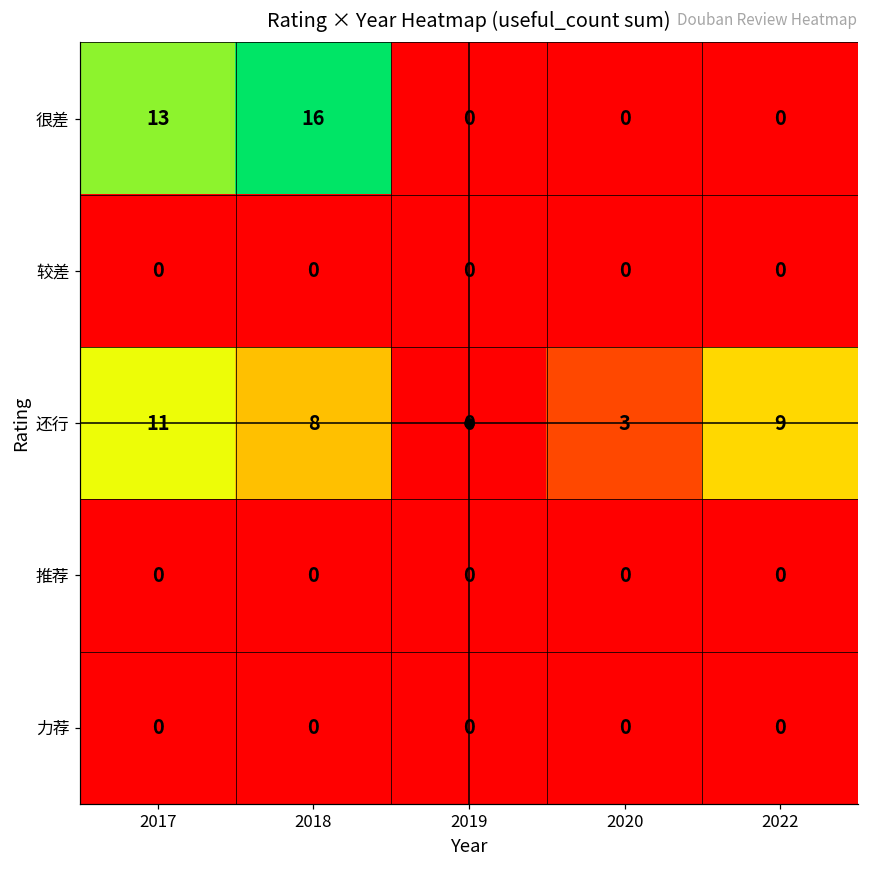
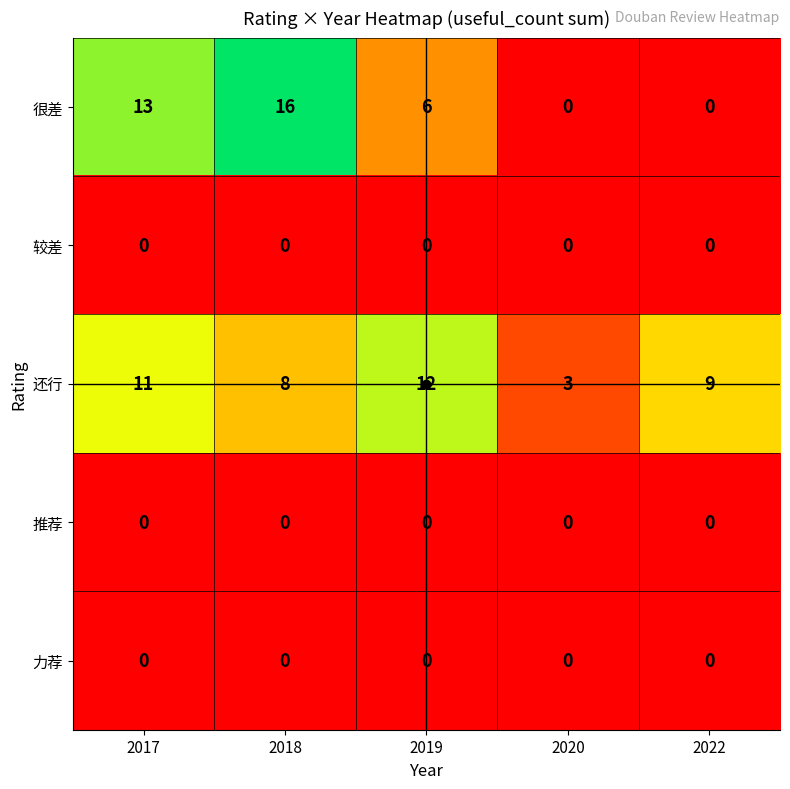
  {
    "很差": {
      "2017": 13,
      "2018": 16,
-     "2019": 0,
+     "2019": 6,
      "2020": 0,
      "2022": 0
    },
    "较差": {
      "2017": 0,
      "2018": 0,
      "2019": 0,
      "2020": 0,
      "2022": 0
    },
    "还行": {
      "2017": 11,
      "2018": 8,
-     "2019": 0,
+     "2019": 12,
      "2020": 3,
      "2022": 9
    },
    "推荐": {
      "2017": 0,
      "2018": 0,
      "2019": 0,
      "2020": 0,
      "2022": 0
    },
    "力荐": {
      "2017": 0,
      "2018": 0,
      "2019": 0,
      "2020": 0,
      "2022": 0
    }
  }
